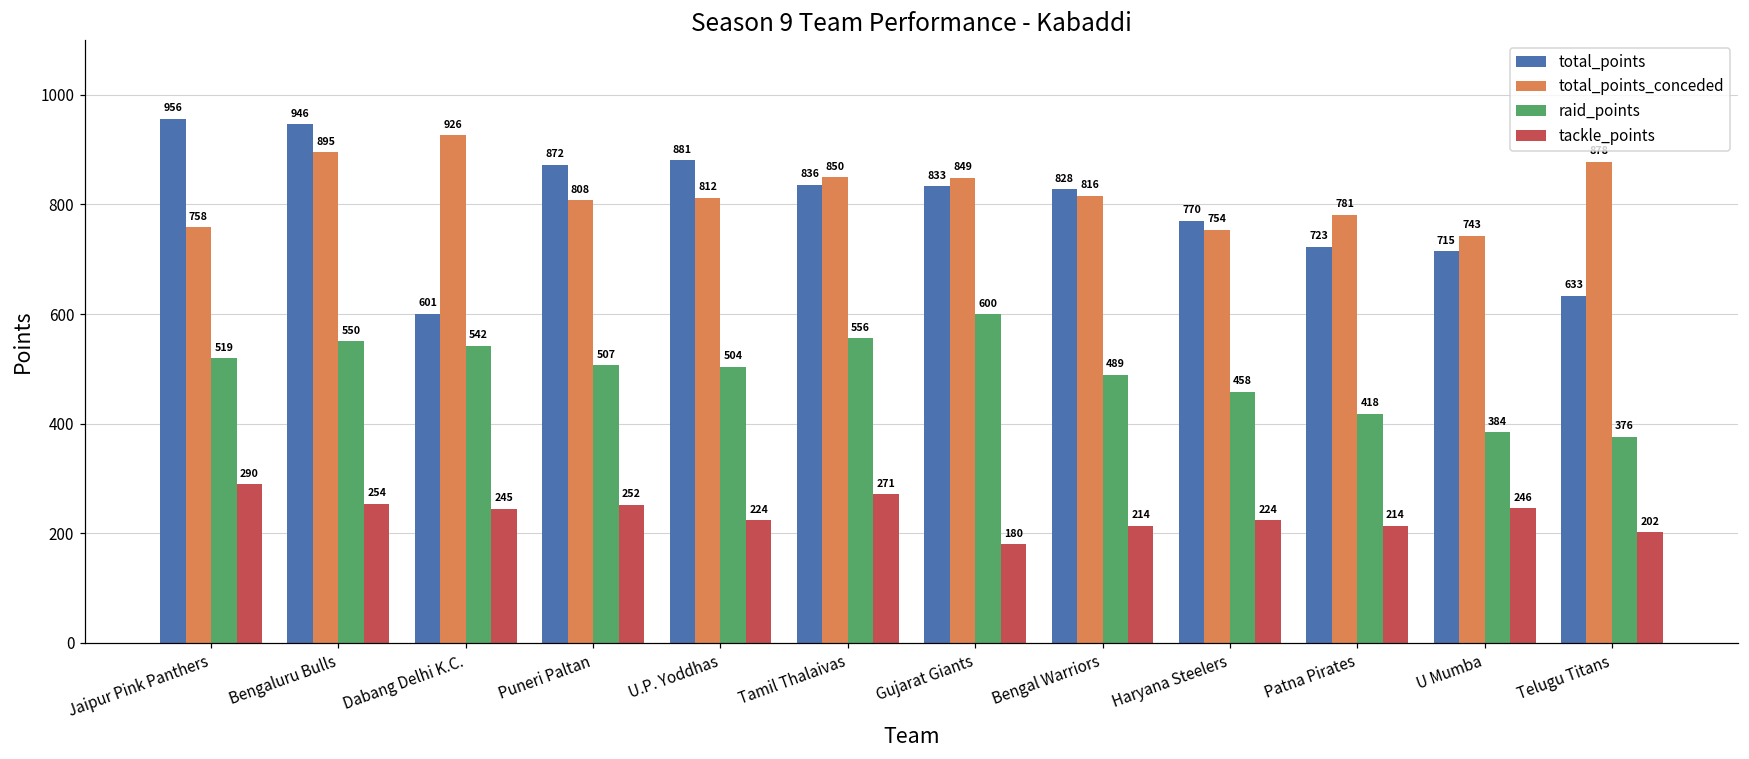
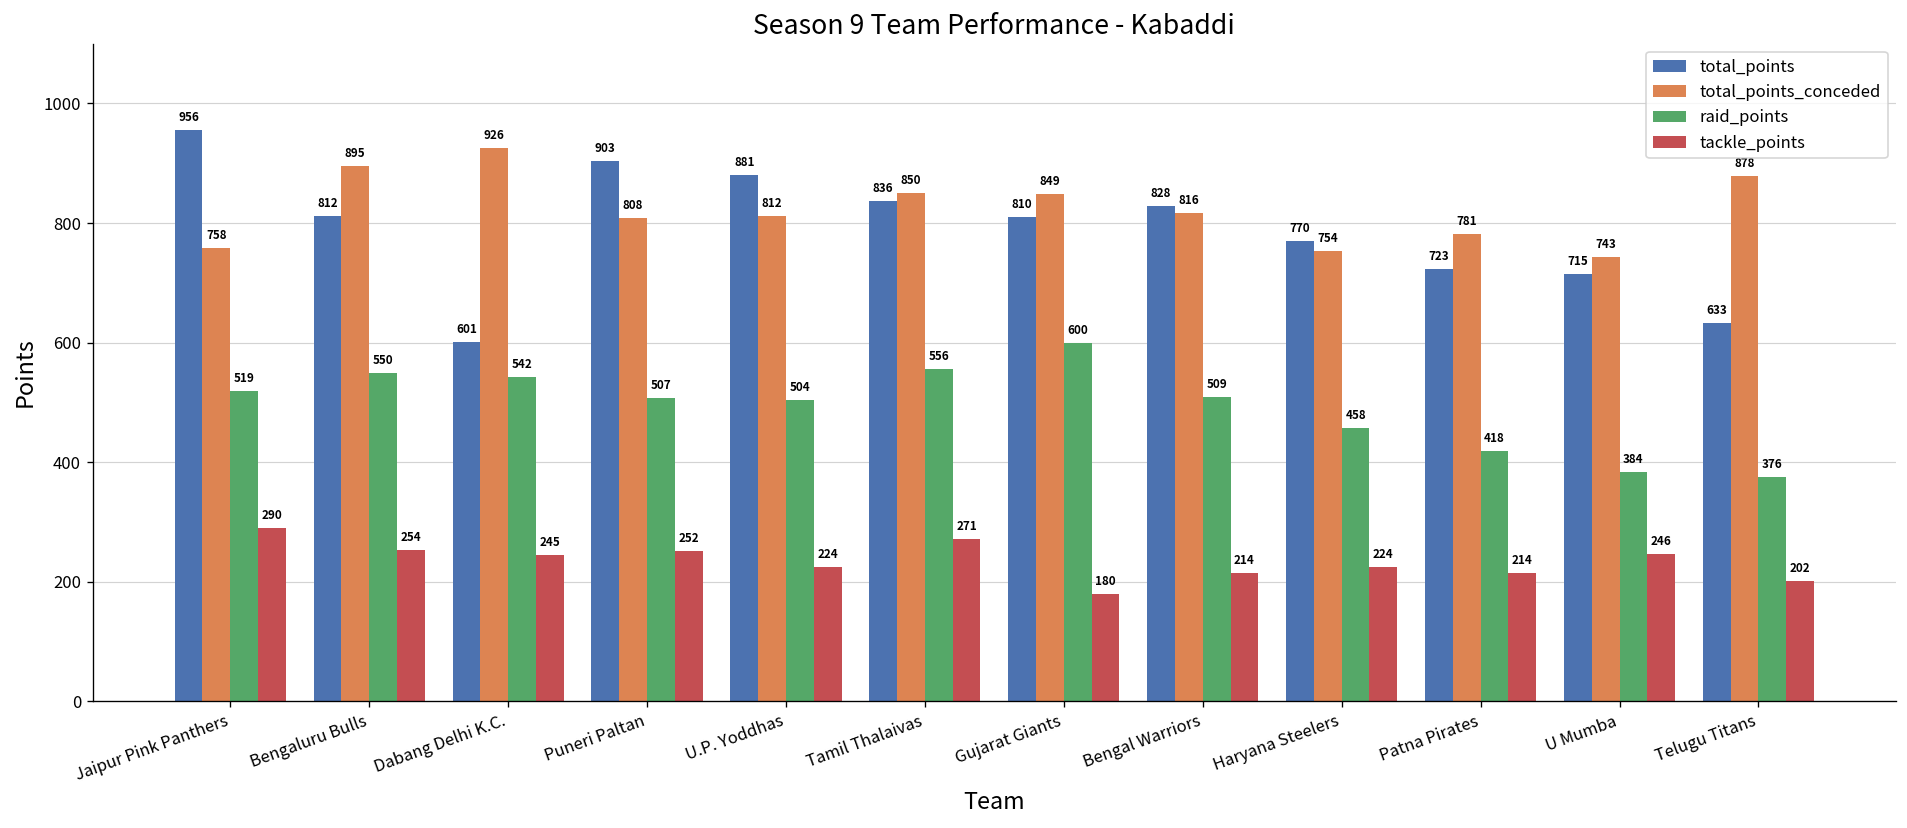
  {
    "total_points": {
      "Jaipur Pink Panthers": 956,
-     "Bengaluru Bulls": 946,
+     "Bengaluru Bulls": 812,
      "Dabang Delhi K.C.": 601,
-     "Puneri Paltan": 872,
+     "Puneri Paltan": 903,
      "U.P. Yoddhas": 881,
      "Tamil Thalaivas": 836,
-     "Gujarat Giants": 833,
+     "Gujarat Giants": 810,
      "Bengal Warriors": 828,
      "Haryana Steelers": 770,
      "Patna Pirates": 723,
      "U Mumba": 715,
      "Telugu Titans": 633
    },
    "raid_points": {
      "Jaipur Pink Panthers": 519,
      "Bengaluru Bulls": 550,
      "Dabang Delhi K.C.": 542,
      "Puneri Paltan": 507,
      "U.P. Yoddhas": 504,
      "Tamil Thalaivas": 556,
      "Gujarat Giants": 600,
-     "Bengal Warriors": 489,
+     "Bengal Warriors": 509,
      "Haryana Steelers": 458,
      "Patna Pirates": 418,
      "U Mumba": 384,
      "Telugu Titans": 376
    }
  }
